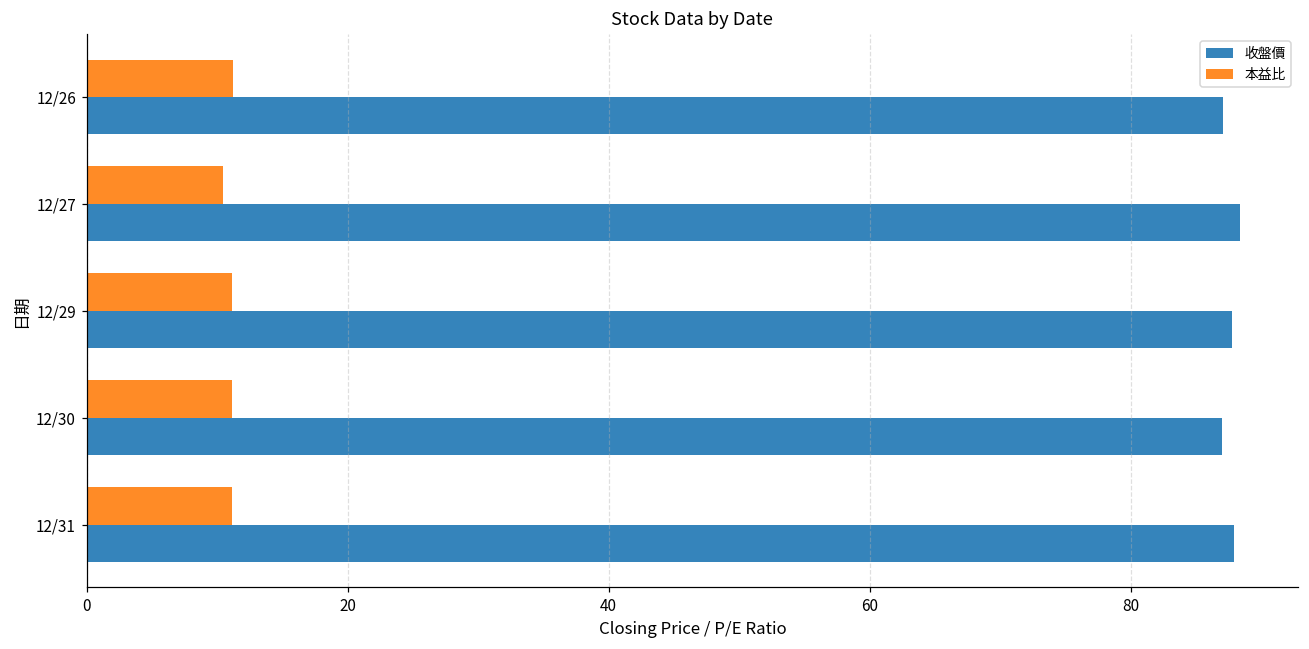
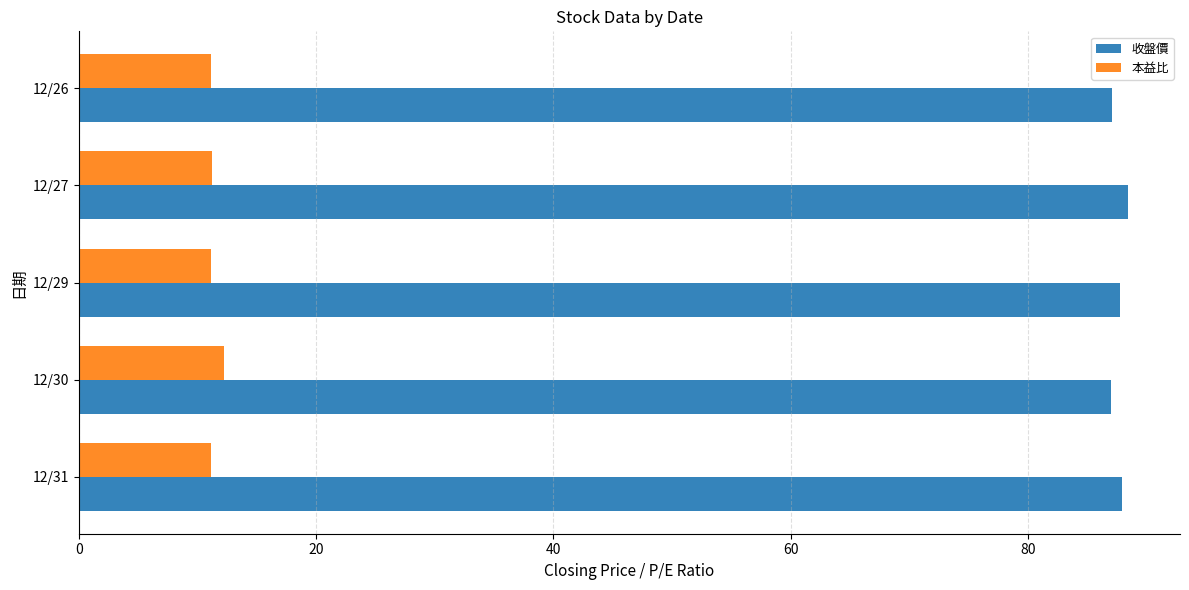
  {
    "收盤價": {
      "12/26": 87.1,
      "12/27": 88.4,
      "12/29": 87.8,
      "12/30": 87.0,
      "12/31": 87.9
    },
    "本益比": {
      "12/26": 11.2,
-     "12/27": 10.5,
+     "12/27": 11.2,
      "12/29": 11.2,
-     "12/30": 11.2,
+     "12/30": 12.2,
      "12/31": 11.2
    }
  }
